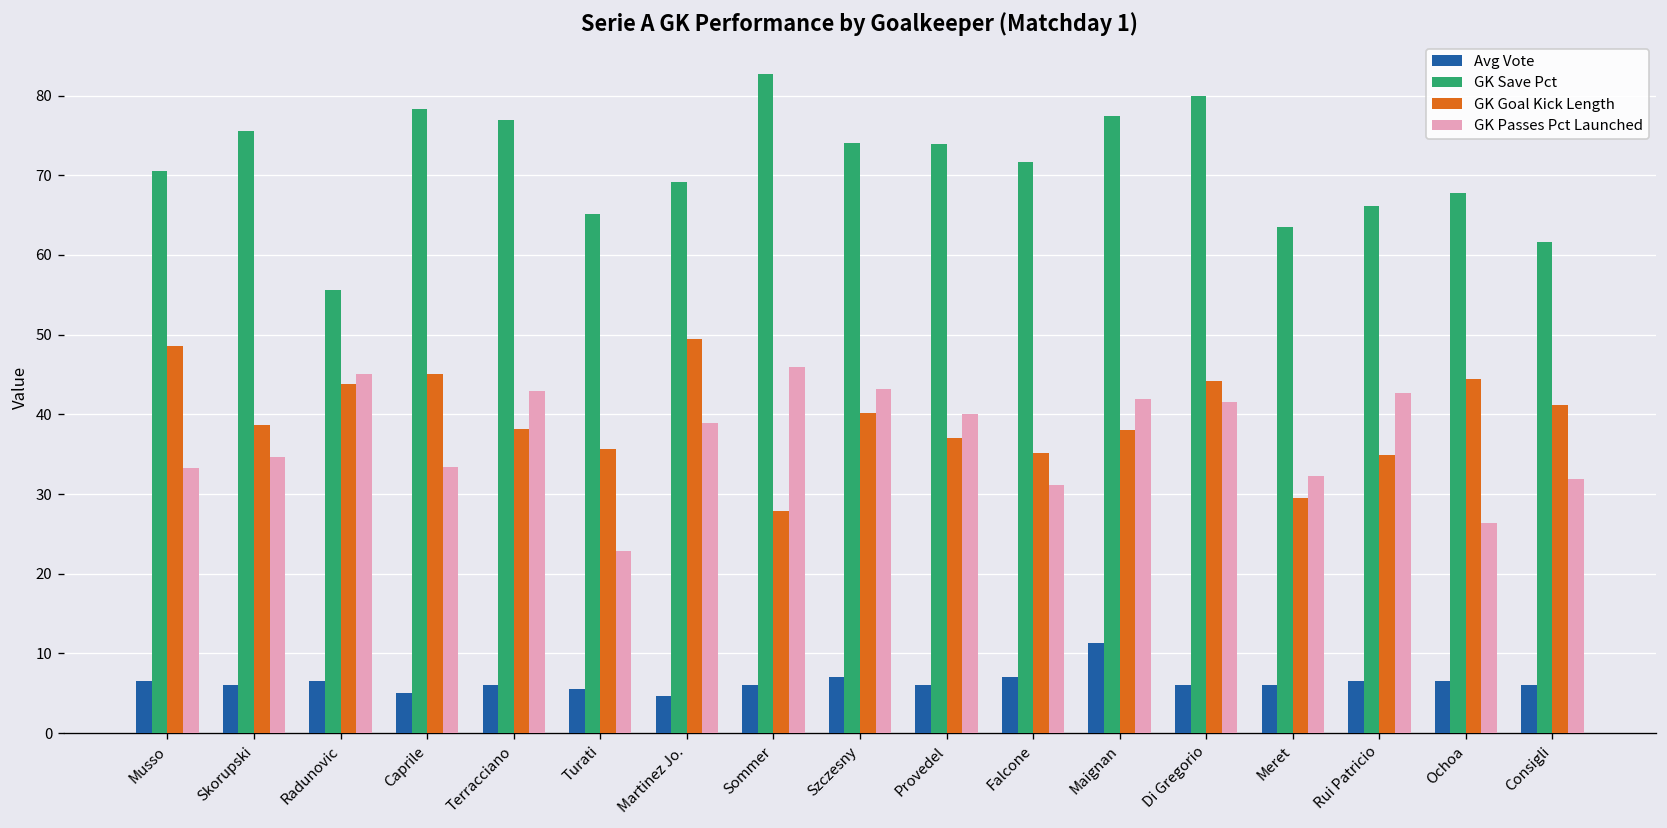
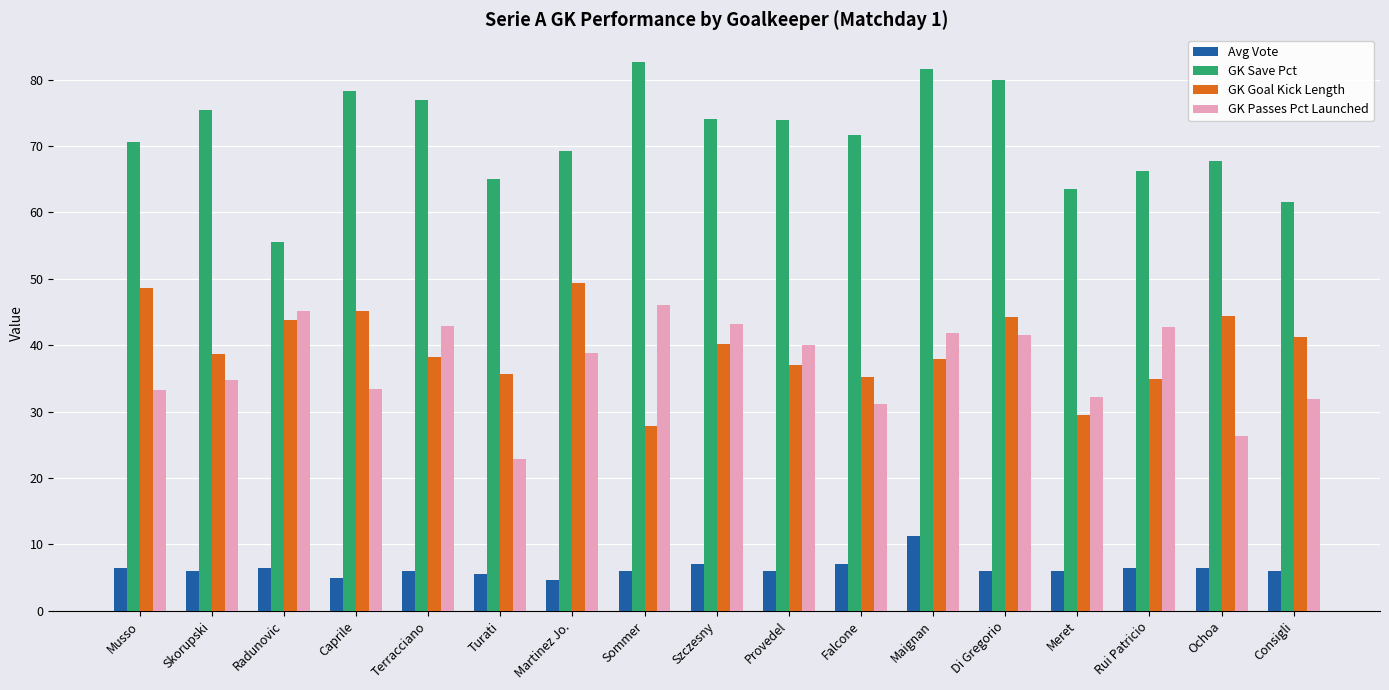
  {
    "Avg Vote": {
      "Musso": 7,
      "Skorupski": 6,
      "Radunovic": 7,
      "Caprile": 5,
      "Terracciano": 6,
      "Turati": 6,
      "Martinez Jo.": 5,
      "Sommer": 6,
      "Szczesny": 7,
      "Provedel": 6,
      "Falcone": 7,
      "Maignan": 11,
      "Di Gregorio": 6,
      "Meret": 6,
      "Rui Patricio": 7,
      "Ochoa": 7,
      "Consigli": 6
    },
    "GK Save Pct": {
      "Musso": 71,
      "Skorupski": 76,
      "Radunovic": 56,
      "Caprile": 78,
      "Terracciano": 77,
      "Turati": 65,
      "Martinez Jo.": 69,
      "Sommer": 83,
      "Szczesny": 74,
      "Provedel": 74,
      "Falcone": 72,
-     "Maignan": 78,
+     "Maignan": 82,
      "Di Gregorio": 80,
      "Meret": 64,
      "Rui Patricio": 66,
      "Ochoa": 68,
      "Consigli": 62
    },
    "GK Goal Kick Length": {
      "Musso": 49,
      "Skorupski": 39,
      "Radunovic": 44,
      "Caprile": 45,
      "Terracciano": 38,
      "Turati": 36,
      "Martinez Jo.": 49,
      "Sommer": 28,
      "Szczesny": 40,
      "Provedel": 37,
      "Falcone": 35,
      "Maignan": 38,
      "Di Gregorio": 44,
      "Meret": 30,
      "Rui Patricio": 35,
      "Ochoa": 44,
      "Consigli": 41
    },
    "GK Passes Pct Launched": {
      "Musso": 33,
      "Skorupski": 35,
      "Radunovic": 45,
      "Caprile": 33,
      "Terracciano": 43,
      "Turati": 23,
      "Martinez Jo.": 39,
      "Sommer": 46,
      "Szczesny": 43,
      "Provedel": 40,
      "Falcone": 31,
      "Maignan": 42,
      "Di Gregorio": 42,
      "Meret": 32,
      "Rui Patricio": 43,
      "Ochoa": 26,
      "Consigli": 32
    }
  }
